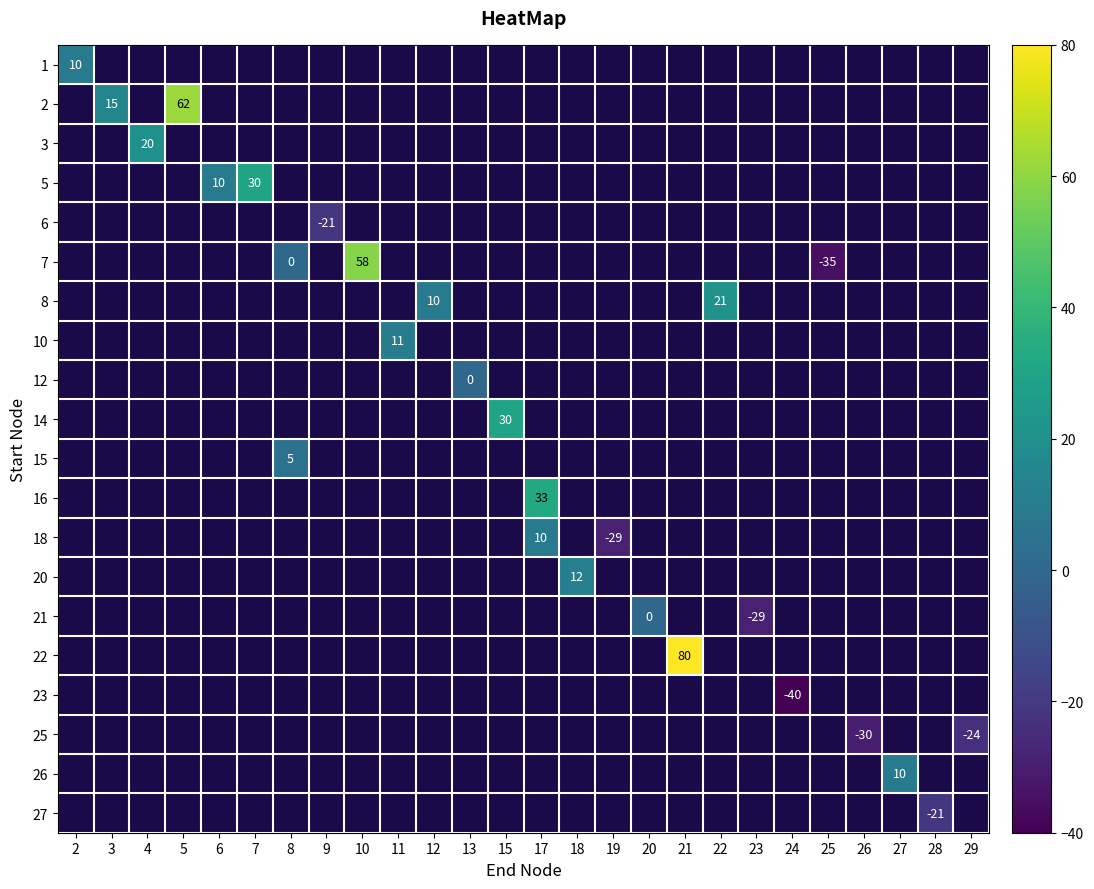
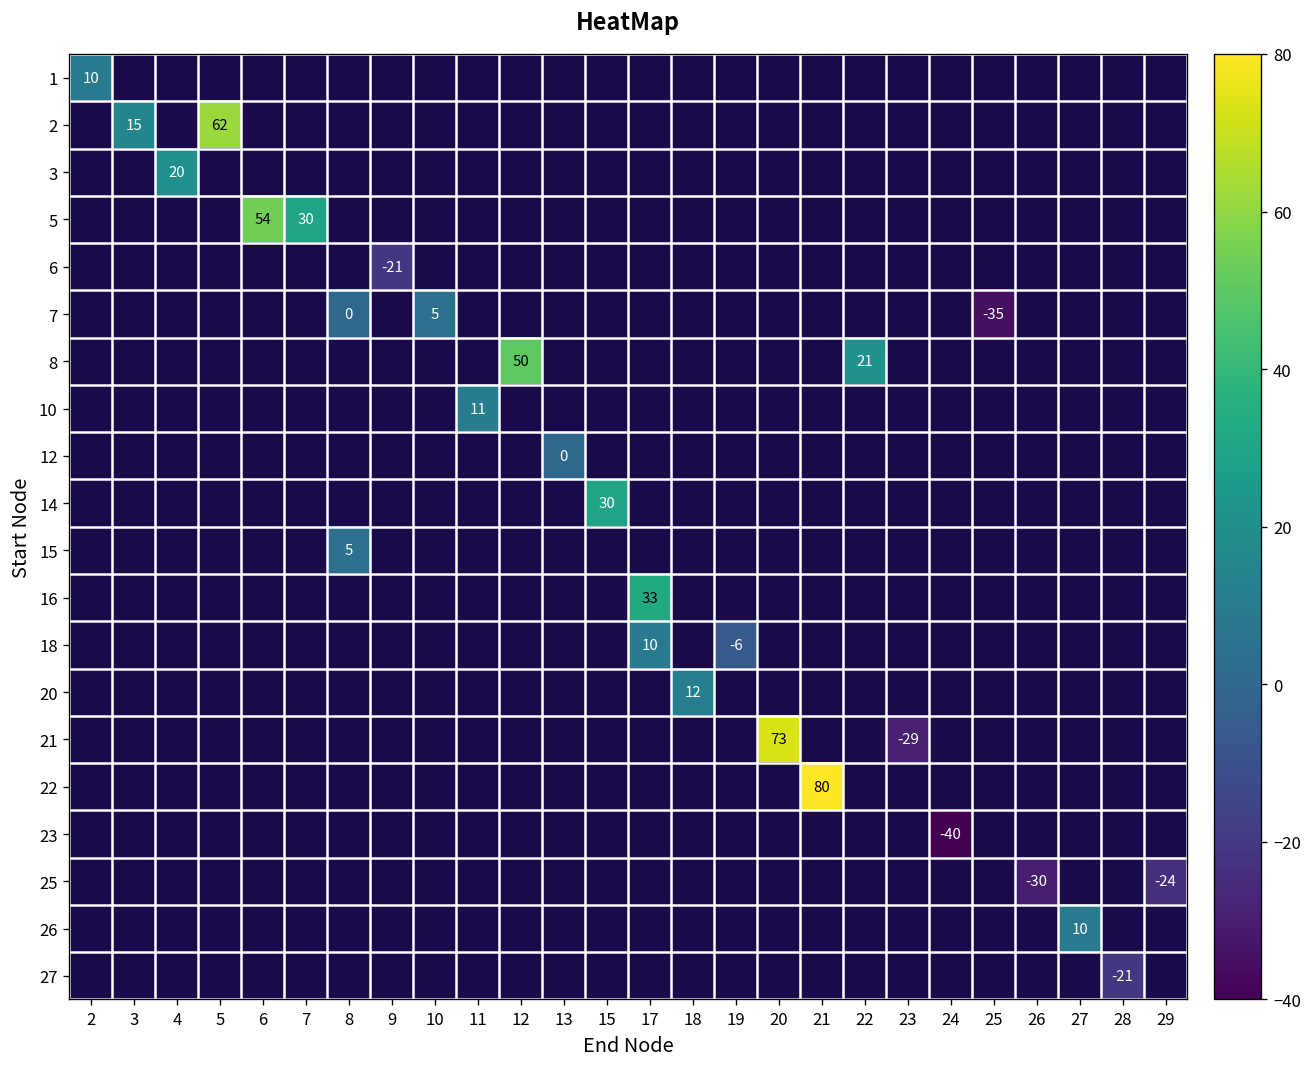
  {
    "1": {
      "2": 10
    },
    "2": {
      "3": 15,
      "5": 62
    },
    "3": {
      "4": 20
    },
    "5": {
-     "6": 10,
+     "6": 54,
      "7": 30
    },
    "6": {
      "9": -21
    },
    "7": {
      "8": 0,
-     "10": 58,
+     "10": 5,
      "25": -35
    },
    "8": {
-     "12": 10,
+     "12": 50,
      "22": 21
    },
    "10": {
      "11": 11
    },
    "12": {
      "13": 0
    },
    "14": {
      "15": 30
    },
    "15": {
      "8": 5
    },
    "16": {
      "17": 33
    },
    "18": {
      "17": 10,
-     "19": -29
+     "19": -6
    },
    "20": {
      "18": 12
    },
    "21": {
-     "20": 0,
+     "20": 73,
      "23": -29
    },
    "22": {
      "21": 80
    },
    "23": {
      "24": -40
    },
    "25": {
      "26": -30,
      "29": -24
    },
    "26": {
      "27": 10
    },
    "27": {
      "28": -21
    }
  }
